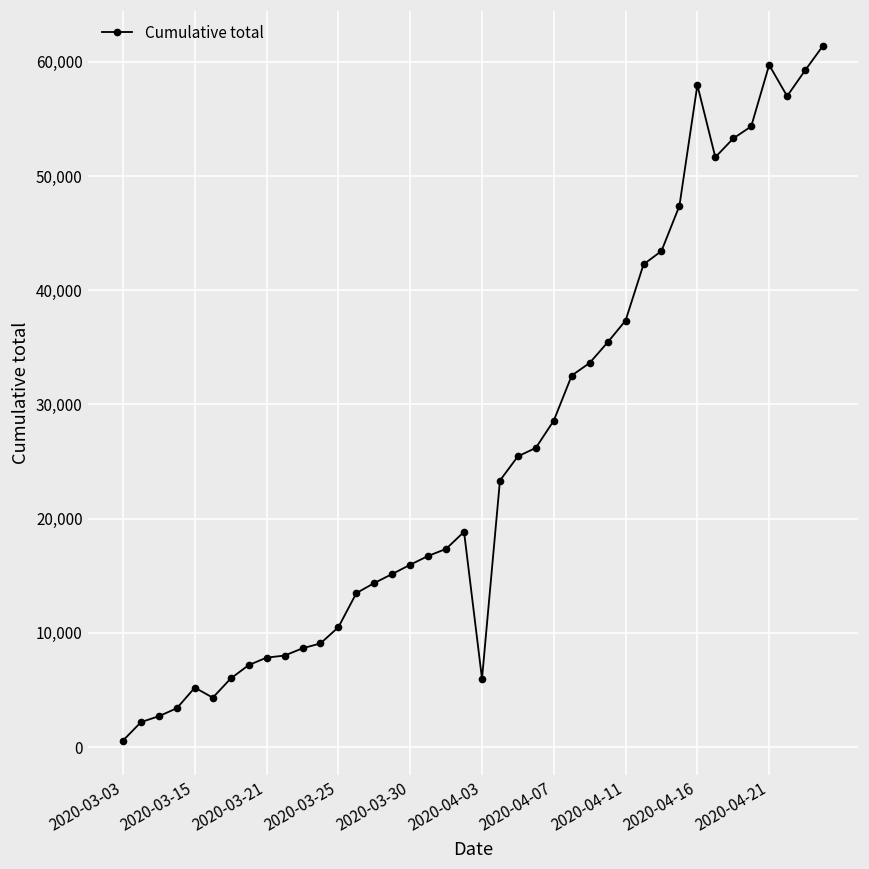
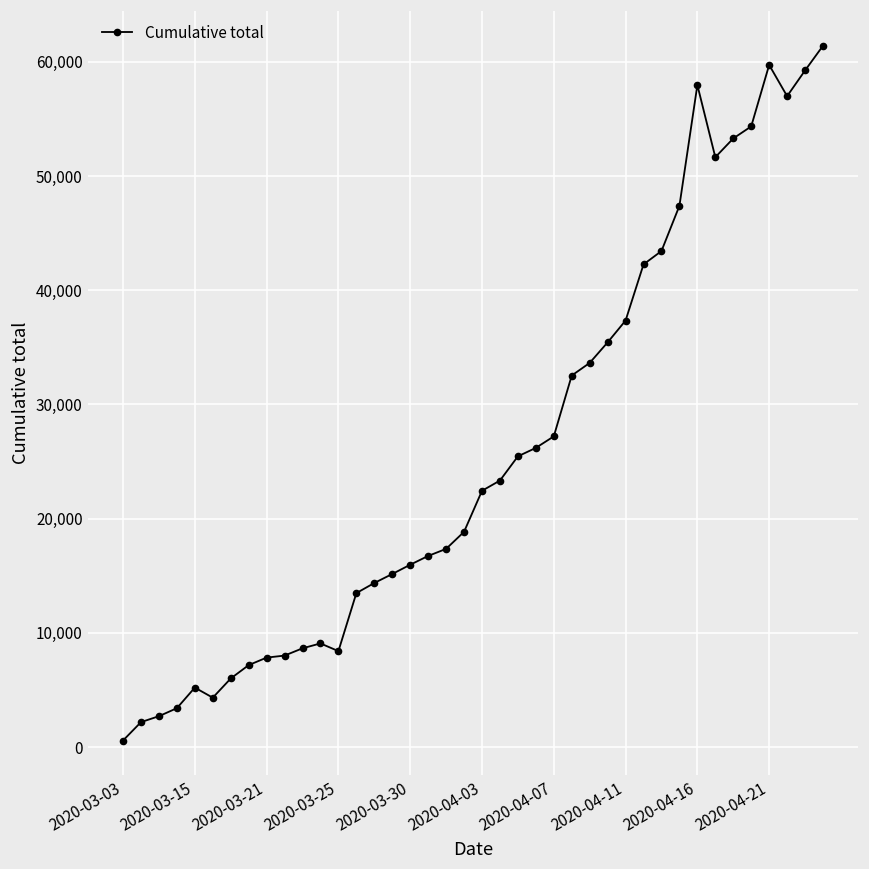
  {
    "2020-03-03": "600",
    "2020-03-15": "5,200",
    "2020-03-21": "7,800",
-   "2020-03-25": "10,500",
+   "2020-03-25": "8,400",
    "2020-03-30": "16,000",
-   "2020-04-03": "6,000",
-   "2020-04-07": "28,600",
+   "2020-04-03": "22,400",
+   "2020-04-07": "27,200",
    "2020-04-11": "37,300",
    "2020-04-16": "58,000",
    "2020-04-21": "59,700"
  }
